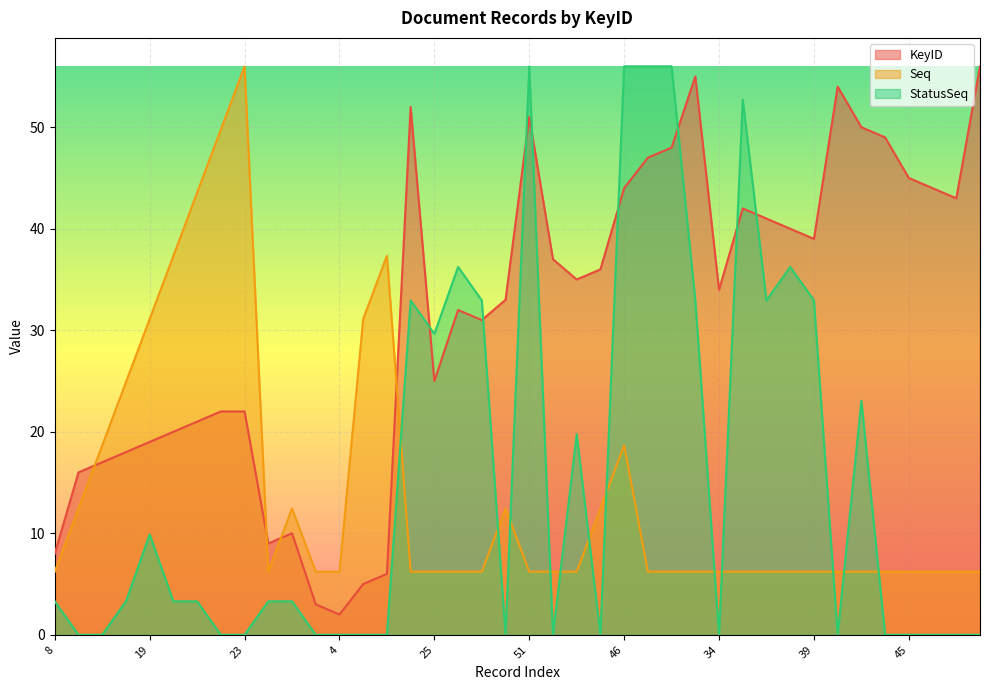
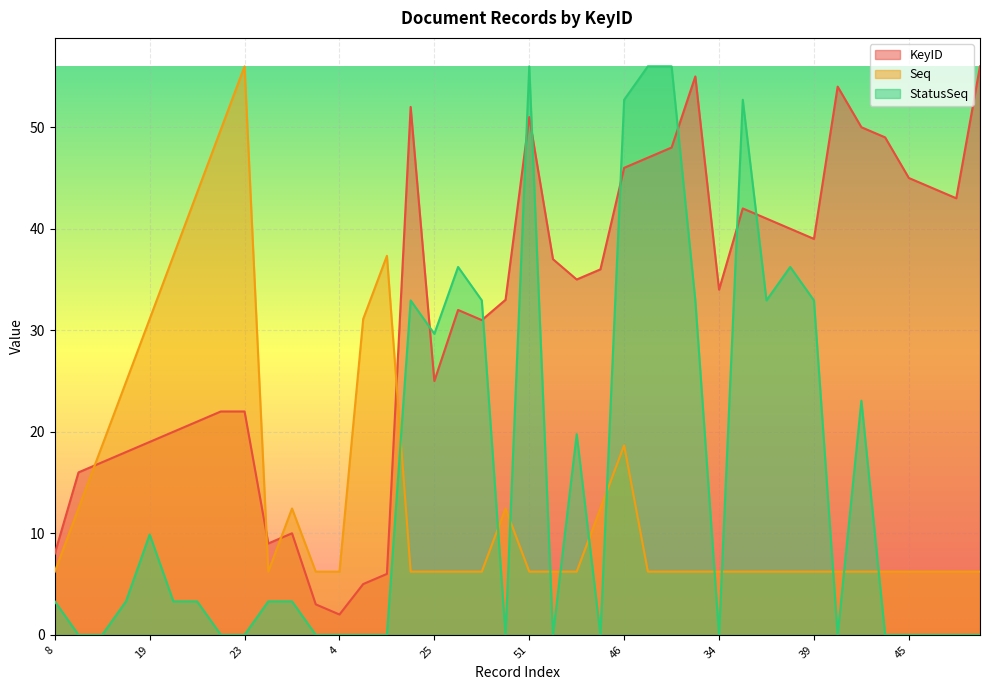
  {
    "KeyID": {
      "8": 8,
      "19": 19,
      "23": 22,
      "4": 2,
      "25": 25,
      "51": 51,
-     "46": 44,
+     "46": 46,
      "34": 34,
      "39": 39,
      "45": 45
    },
    "Seq": {
      "8": 6.2,
      "19": 31.1,
      "23": 56.0,
      "4": 6.2,
      "25": 6.2,
      "51": 6.2,
      "46": 18.7,
      "34": 6.2,
      "39": 6.2,
      "45": 6.2
    },
    "StatusSeq": {
      "8": 3.3,
      "19": 9.9,
      "23": 0.0,
      "4": 0.0,
      "25": 29.6,
      "51": 56.0,
-     "46": 56.0,
+     "46": 52.7,
      "34": 0.0,
      "39": 32.9,
      "45": 0.0
    }
  }
